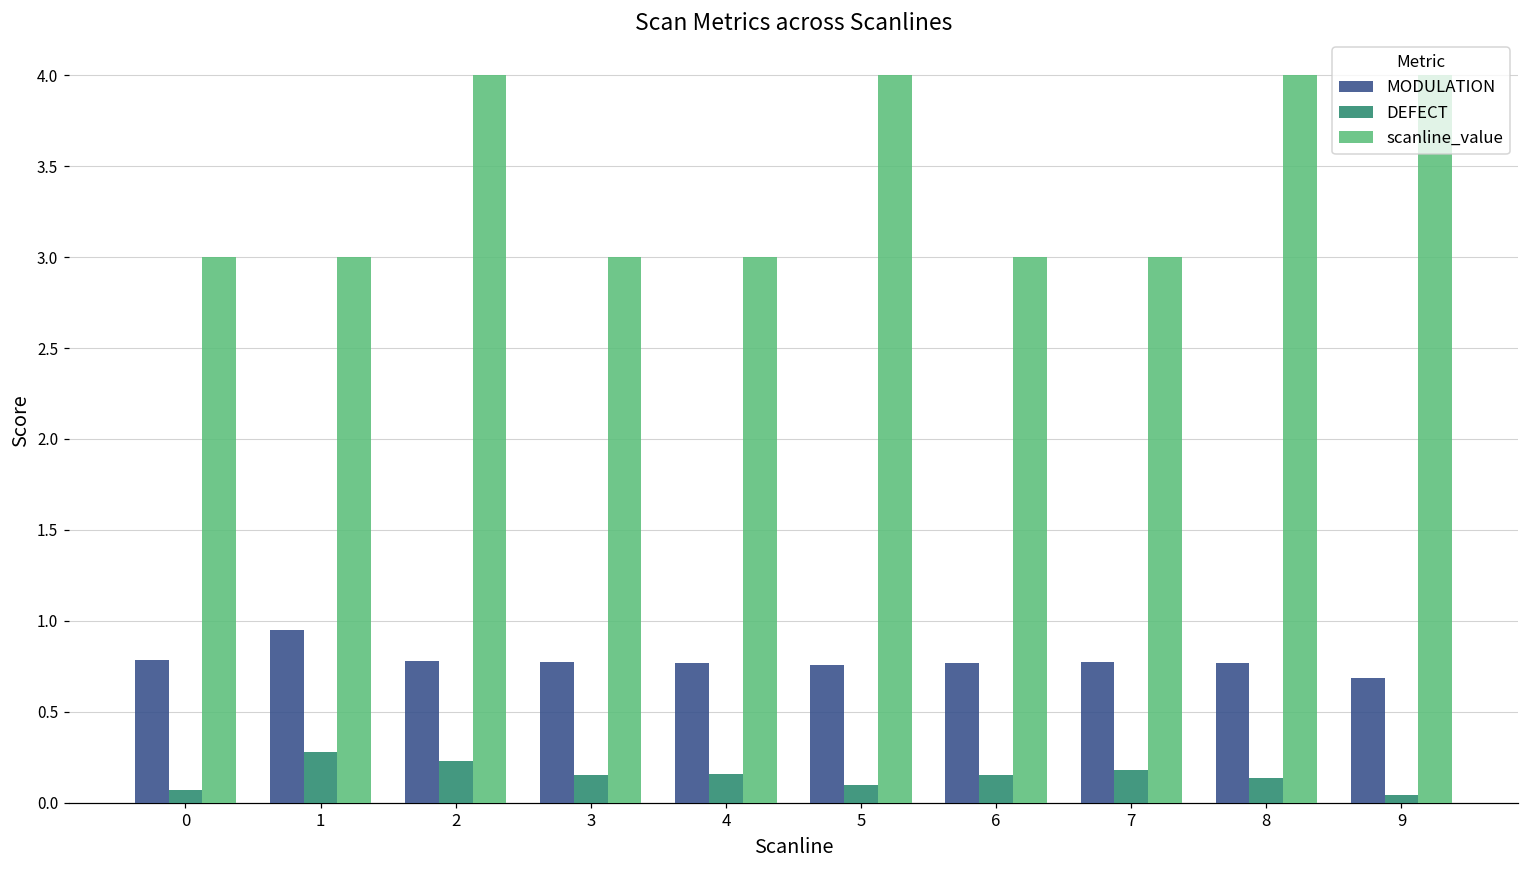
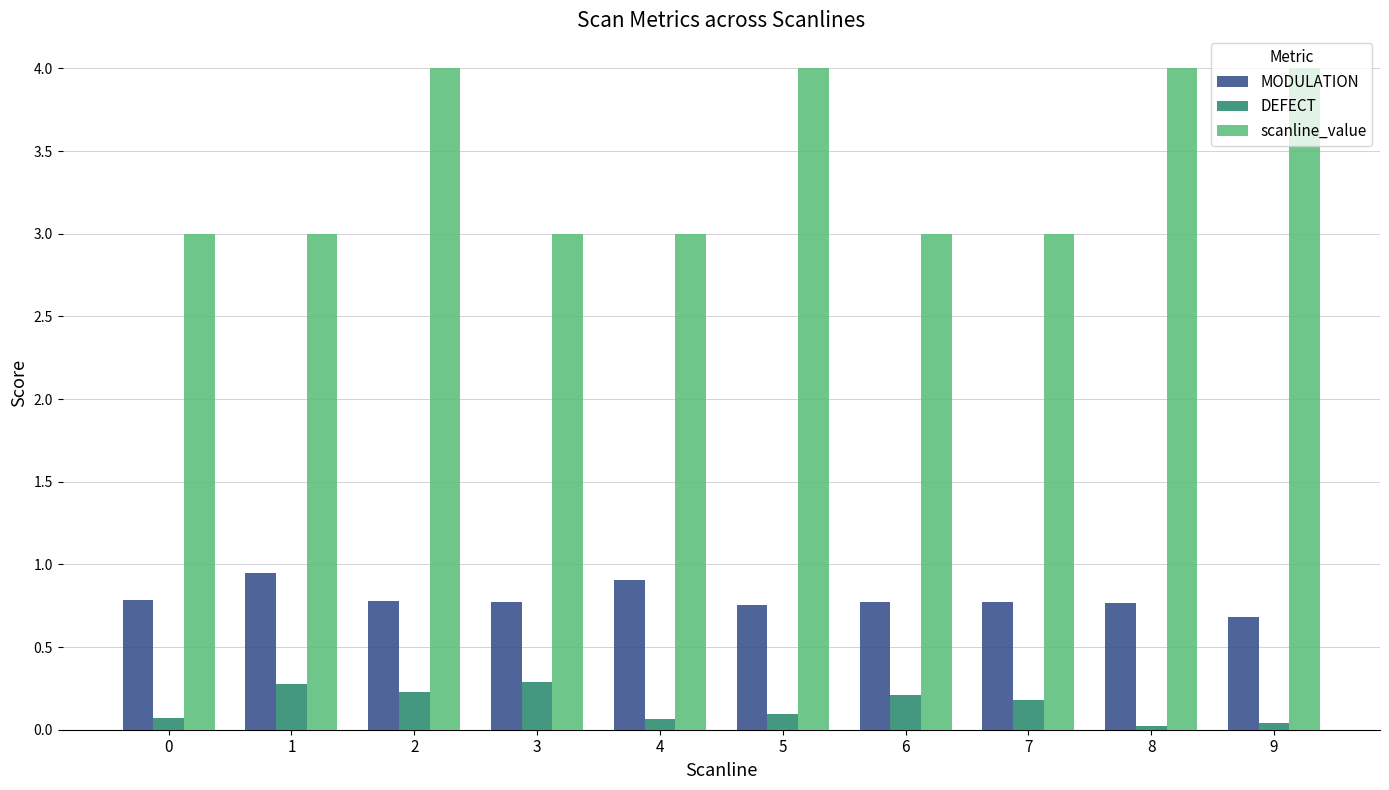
  {
    "MODULATION": {
      "0": 0.78,
      "1": 0.95,
      "2": 0.78,
      "3": 0.77,
-     "4": 0.77,
+     "4": 0.91,
      "5": 0.76,
      "6": 0.77,
      "7": 0.77,
      "8": 0.77,
      "9": 0.68
    },
    "DEFECT": {
      "0": 0.07,
      "1": 0.28,
      "2": 0.23,
-     "3": 0.15,
-     "4": 0.16,
+     "3": 0.29,
+     "4": 0.06,
      "5": 0.10,
-     "6": 0.15,
+     "6": 0.21,
      "7": 0.18,
-     "8": 0.14,
+     "8": 0.03,
      "9": 0.04
    },
    "scanline_value": {
      "0": 3.00,
      "1": 3.00,
      "2": 4.00,
      "3": 3.00,
      "4": 3.00,
      "5": 4.00,
      "6": 3.00,
      "7": 3.00,
      "8": 4.00
    }
  }
